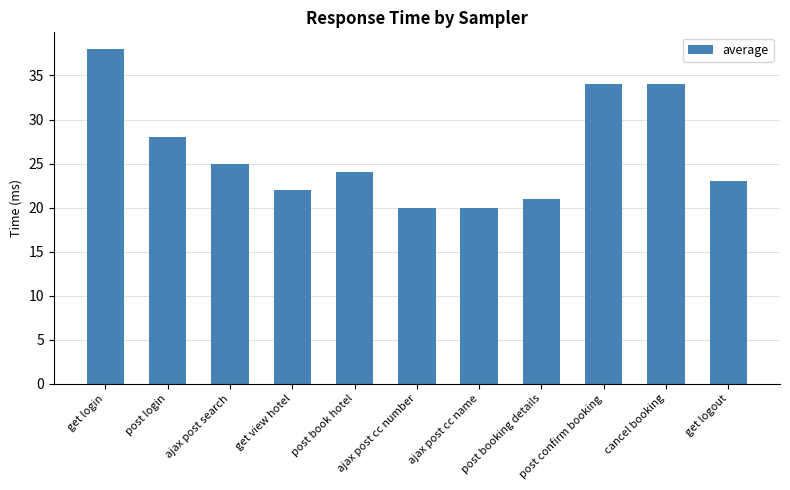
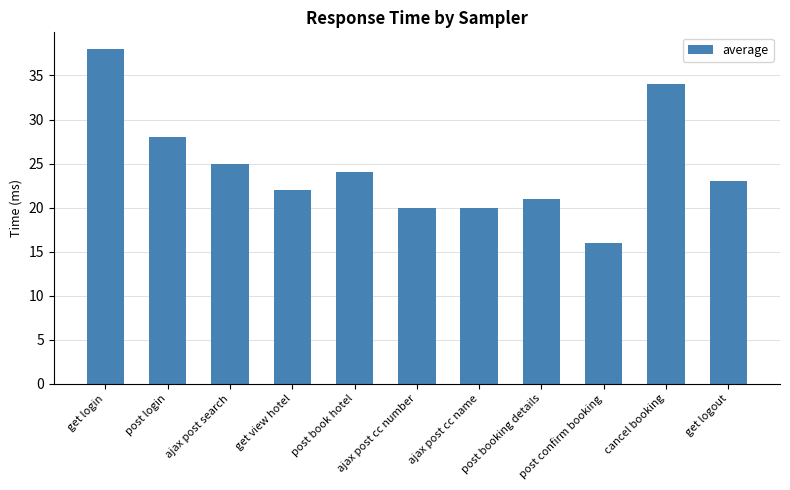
  {
    "get login": 38,
    "post login": 28,
    "ajax post search": 25,
    "get view hotel": 22,
    "post book hotel": 24,
    "ajax post cc number": 20,
    "ajax post cc name": 20,
    "post booking details": 21,
-   "post confirm booking": 34,
+   "post confirm booking": 16,
    "cancel booking": 34,
    "get logout": 23
  }
